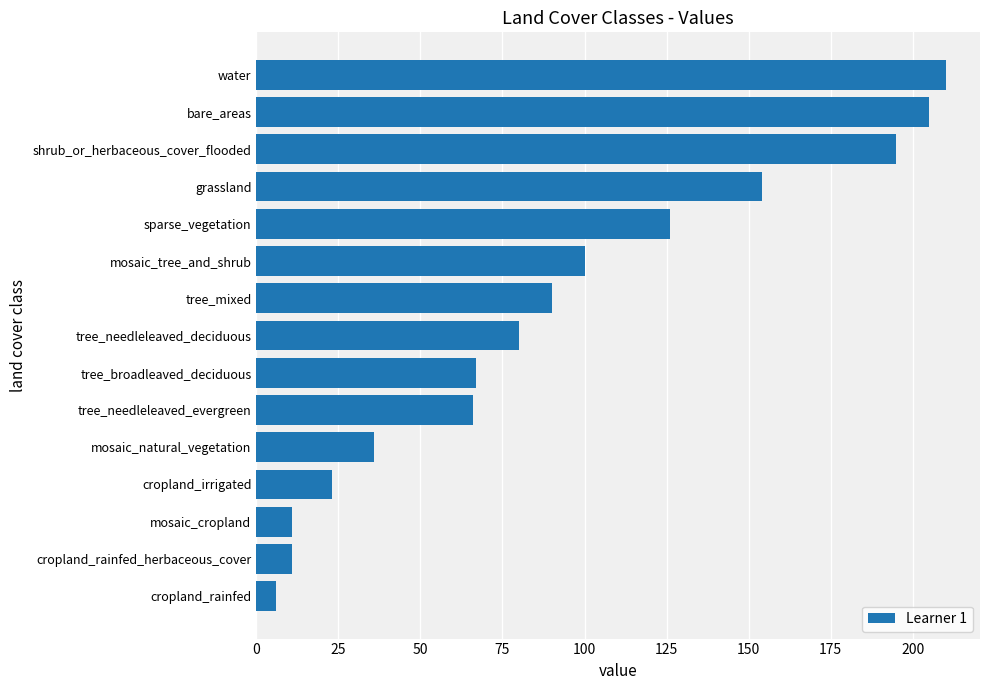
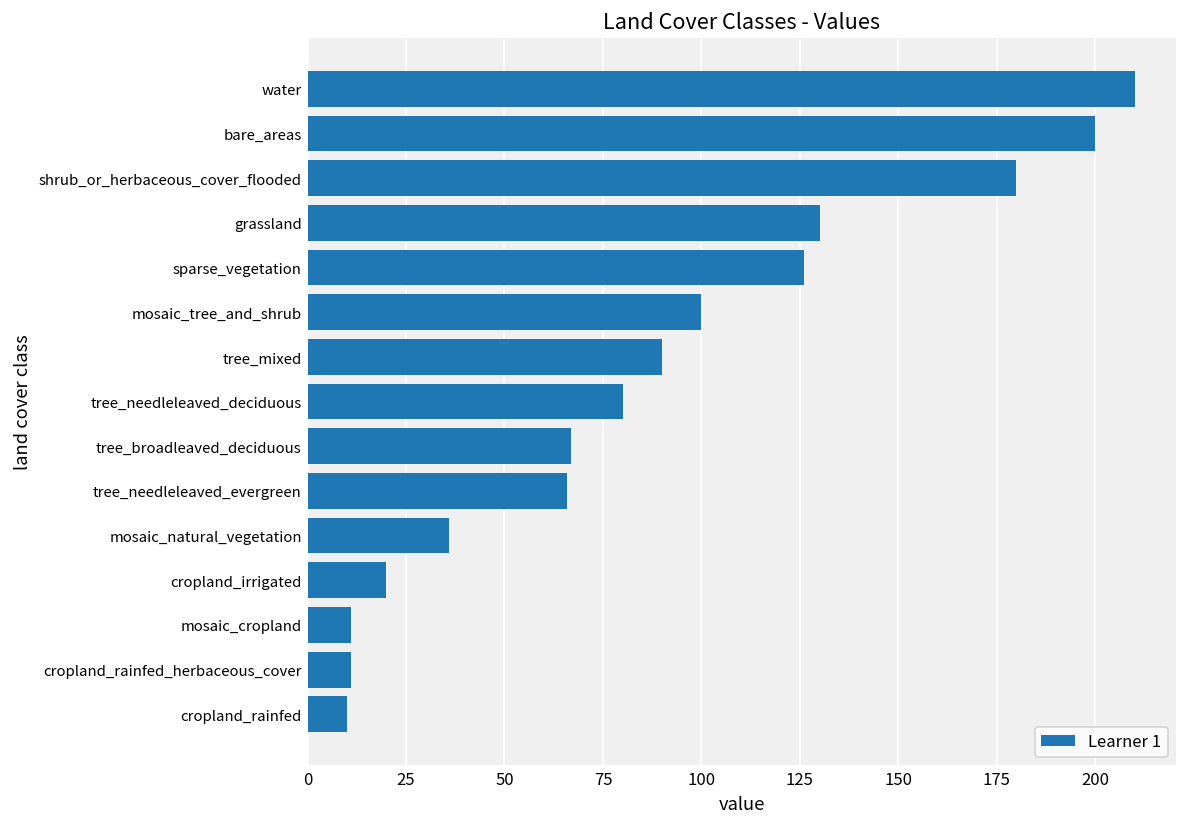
  {
    "water": 210,
-   "bare_areas": 205,
-   "shrub_or_herbaceous_cover_flooded": 195,
-   "grassland": 154,
+   "bare_areas": 200,
+   "shrub_or_herbaceous_cover_flooded": 180,
+   "grassland": 130,
    "sparse_vegetation": 126,
    "mosaic_tree_and_shrub": 100,
    "tree_mixed": 90,
    "tree_needleleaved_deciduous": 80,
    "tree_broadleaved_deciduous": 67,
    "tree_needleleaved_evergreen": 66,
    "mosaic_natural_vegetation": 36,
-   "cropland_irrigated": 23,
+   "cropland_irrigated": 20,
    "mosaic_cropland": 11,
    "cropland_rainfed_herbaceous_cover": 11,
-   "cropland_rainfed": 6
+   "cropland_rainfed": 10
  }
